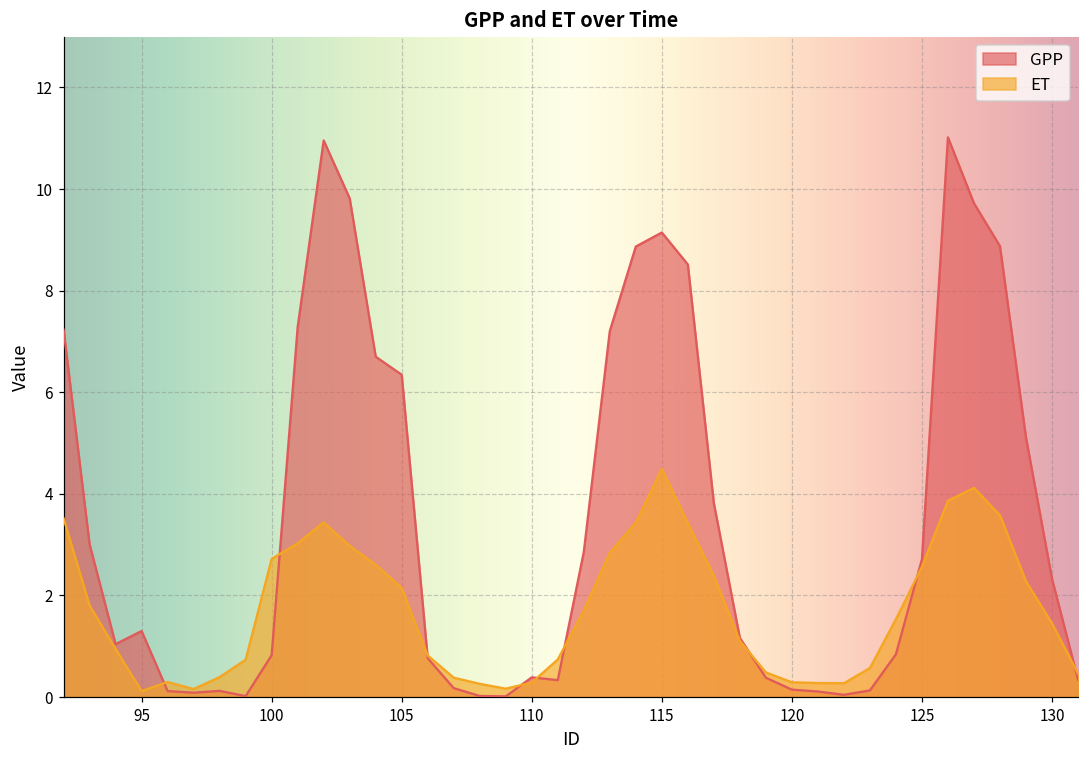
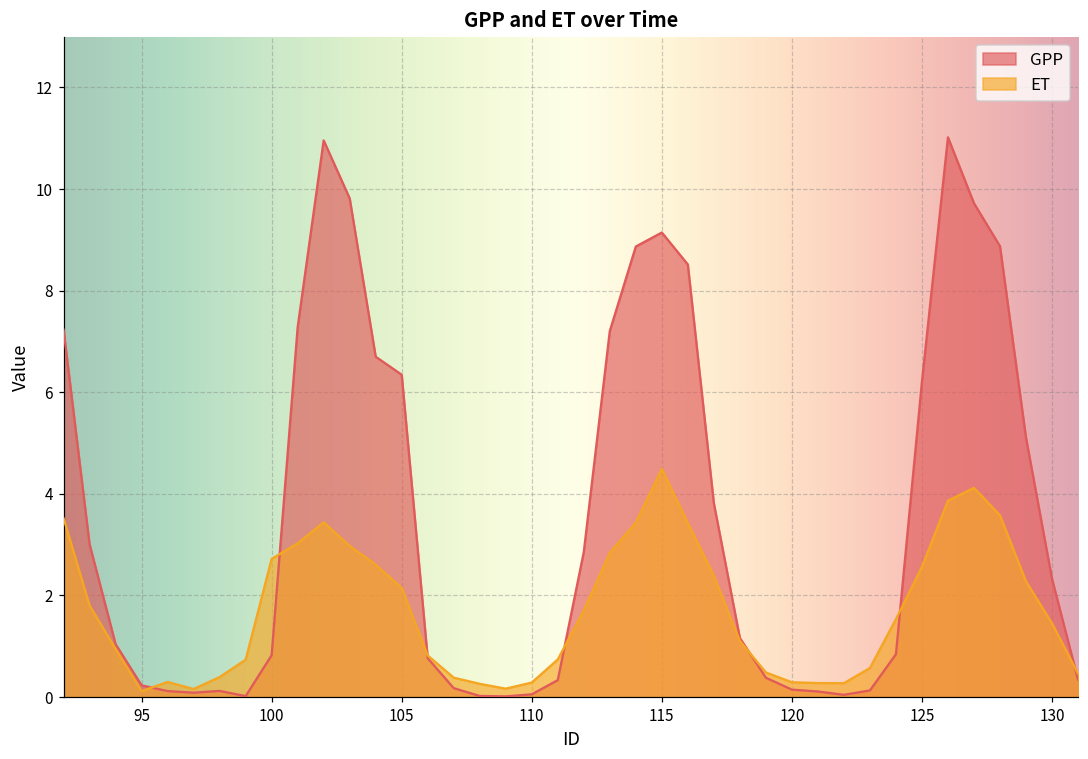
  {
    "GPP": {
-     "95": 1.3,
+     "95": 0.2,
      "100": 0.8,
      "105": 6.3,
-     "110": 0.4,
+     "110": 0.1,
      "115": 9.1,
      "120": 0.1,
-     "125": 2.7,
+     "125": 6.2,
      "130": 2.3
    },
    "ET": {
      "95": 0.1,
      "100": 2.7,
      "105": 2.2,
      "110": 0.3,
      "115": 4.5,
      "120": 0.3,
      "125": 2.6,
      "130": 1.5
    }
  }
